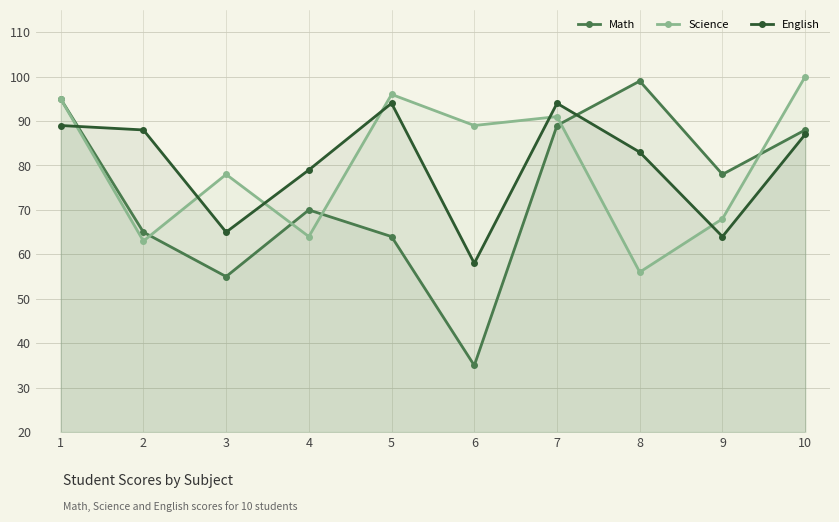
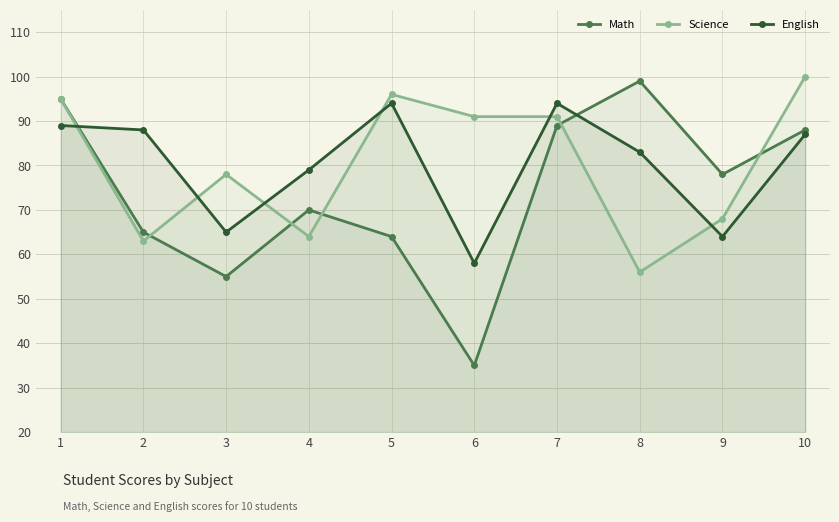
  {
    "Science": {
      "2": 63,
      "3": 78,
      "4": 64,
      "5": 96,
-     "6": 89,
+     "6": 91,
      "7": 91,
      "8": 56,
      "9": 68,
      "10": 100
    }
  }
